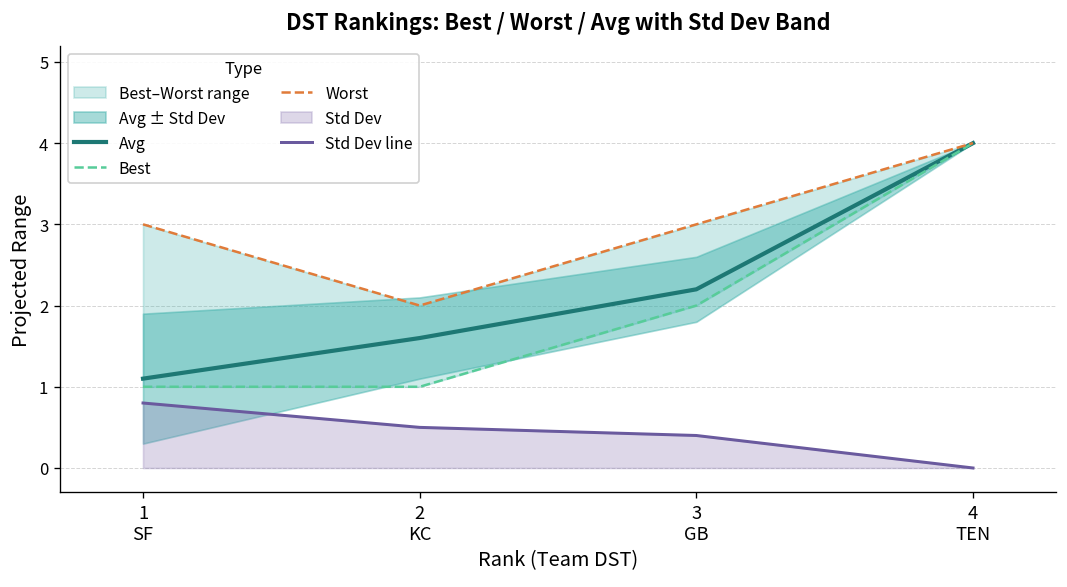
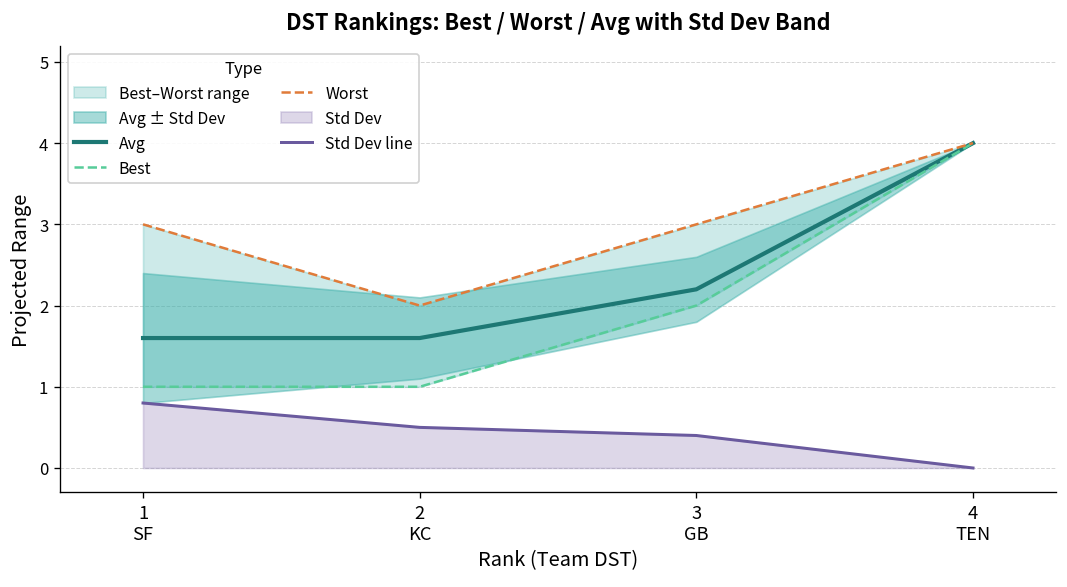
  {
    "Avg": {
-     "1 SF": 1.1,
+     "1 SF": 1.6,
      "2 KC": 1.6,
      "3 GB": 2.2
    }
  }
